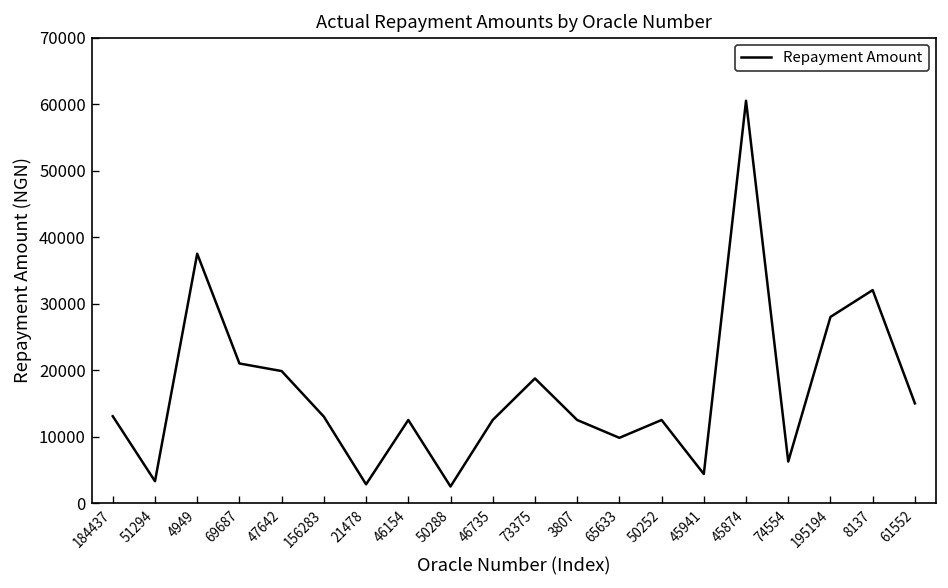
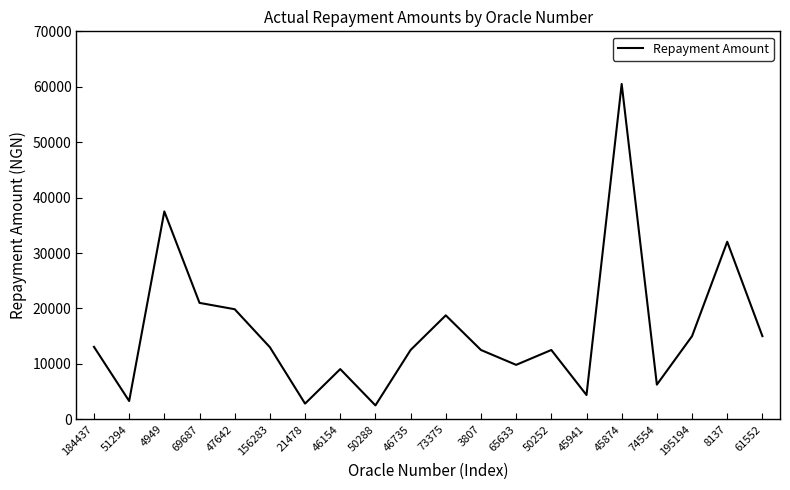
  {
    "184437": 13000,
    "51294": 3000,
    "4949": 38000,
    "69687": 21000,
    "47642": 20000,
    "156283": 13000,
    "21478": 3000,
-   "46154": 13000,
+   "46154": 9000,
    "50288": 3000,
    "46735": 13000,
    "73375": 19000,
    "3807": 13000,
    "65633": 10000,
    "50252": 13000,
    "45941": 4000,
    "45874": 61000,
    "74554": 6000,
-   "195194": 28000,
+   "195194": 15000,
    "8137": 32000,
    "61552": 15000
  }
